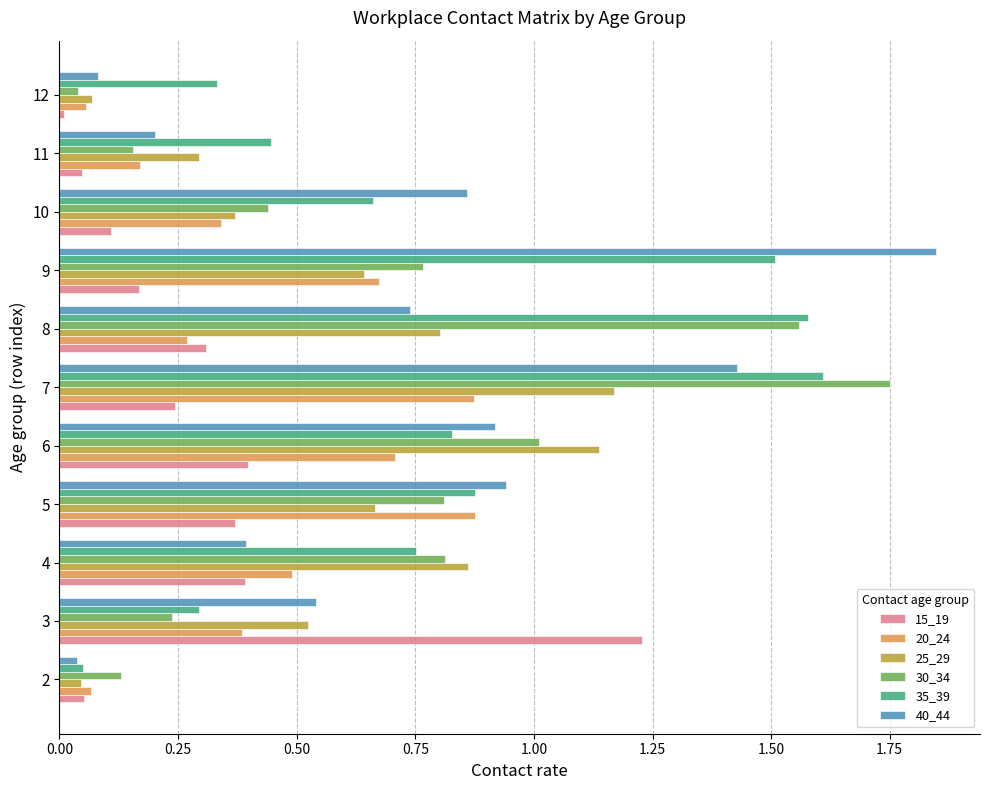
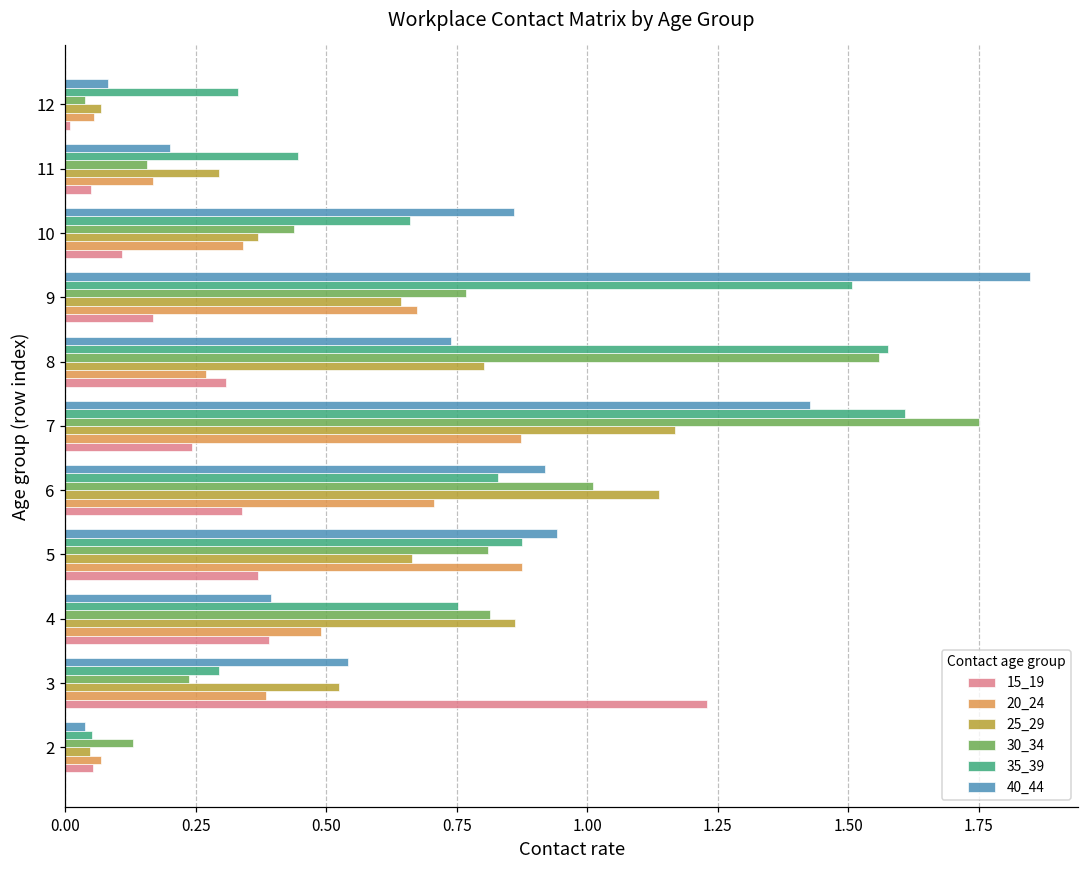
  {
    "15_19": {
      "12": 0.01,
      "11": 0.05,
      "10": 0.11,
      "9": 0.17,
      "8": 0.31,
      "7": 0.24,
-     "6": 0.40,
+     "6": 0.34,
      "5": 0.37,
      "4": 0.39,
      "3": 1.23,
      "2": 0.05
    },
    "30_34": {
      "12": 0.04,
      "11": 0.16,
      "10": 0.44,
      "9": 0.77,
      "8": 1.56,
      "7": 1.75,
      "6": 1.01,
      "5": 0.81,
      "4": 0.81,
      "3": 0.24,
      "2": 0.13
    },
    "35_39": {
      "12": 0.33,
      "11": 0.44,
      "10": 0.66,
      "9": 1.51,
      "8": 1.58,
      "7": 1.61,
      "6": 0.83,
      "5": 0.88,
      "4": 0.75,
      "3": 0.30,
      "2": 0.05
    },
    "40_44": {
      "12": 0.08,
      "11": 0.20,
      "10": 0.86,
      "9": 1.85,
      "8": 0.74,
      "7": 1.43,
      "6": 0.92,
      "5": 0.94,
      "4": 0.39,
      "3": 0.54,
      "2": 0.04
    }
  }
